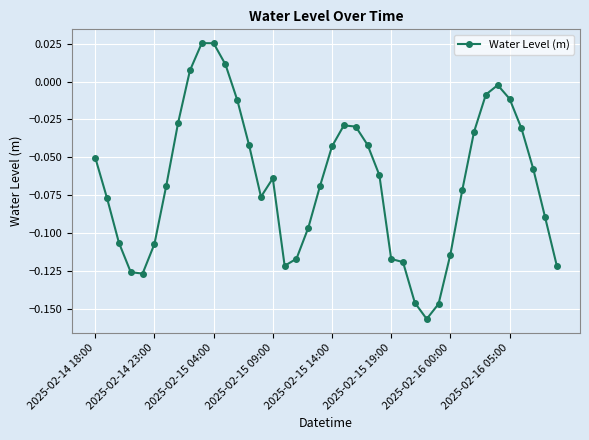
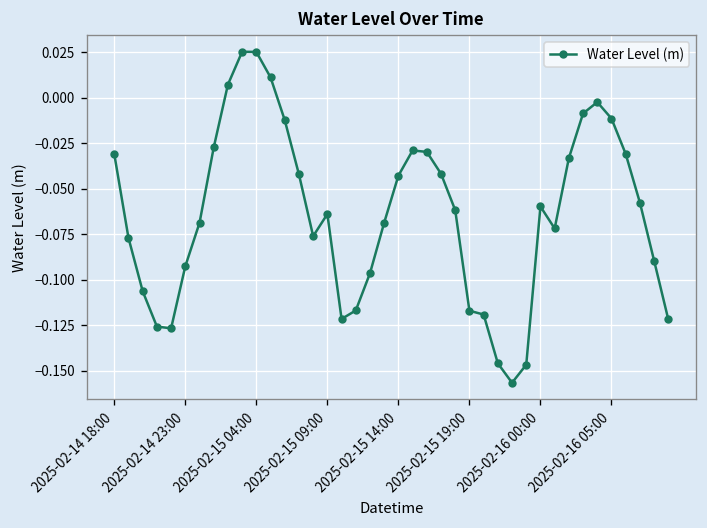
  {
-   "2025-02-14 18:00": -0.050,
-   "2025-02-14 23:00": -0.107,
+   "2025-02-14 18:00": -0.031,
+   "2025-02-14 23:00": -0.093,
    "2025-02-15 04:00": 0.025,
    "2025-02-15 09:00": -0.064,
    "2025-02-15 14:00": -0.043,
    "2025-02-15 19:00": -0.117,
-   "2025-02-16 00:00": -0.114,
+   "2025-02-16 00:00": -0.060,
    "2025-02-16 05:00": -0.011
  }
